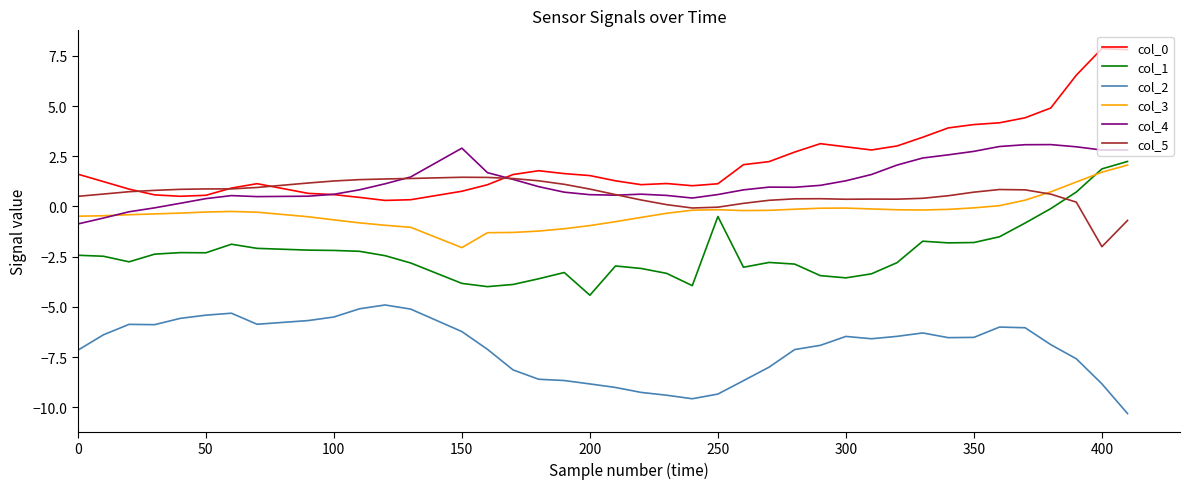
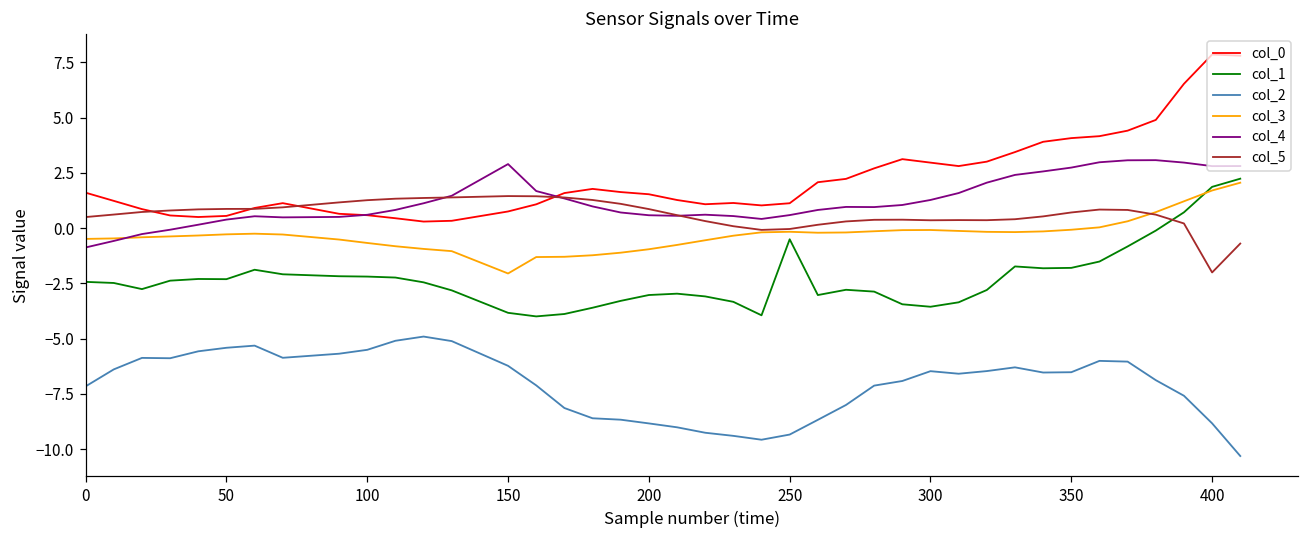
  {
    "col_0": {
      "0": 1.6,
      "50": 0.6,
      "150": 0.8,
      "200": 1.5,
      "250": 1.1,
      "300": 3.0,
      "350": 4.1
    },
    "col_1": {
      "0": -2.4,
      "50": -2.3,
      "100": -2.2,
      "150": -3.8,
-     "200": -4.4,
+     "200": -3.0,
      "250": -0.5,
      "300": -3.6,
      "350": -1.8,
      "400": 1.9
    },
    "col_2": {
      "0": -7.2,
      "50": -5.4,
      "100": -5.5,
      "150": -6.2,
      "200": -8.8,
      "250": -9.3,
      "300": -6.5,
      "350": -6.5,
      "400": -8.8
    },
    "col_3": {
      "0": -0.5,
      "50": -0.3,
      "100": -0.7,
      "150": -2.0,
      "200": -1.0,
      "300": -0.1,
      "350": -0.1,
      "400": 1.7
    },
    "col_4": {
      "0": -0.9,
      "50": 0.4,
      "150": 2.9,
      "200": 0.6,
      "250": 0.6,
      "300": 1.3,
      "350": 2.7
    },
    "col_5": {
      "0": 0.5,
      "50": 0.9,
      "100": 1.3,
      "150": 1.5,
      "200": 0.9,
      "300": 0.4,
      "350": 0.7,
      "400": -2.0
    }
  }
